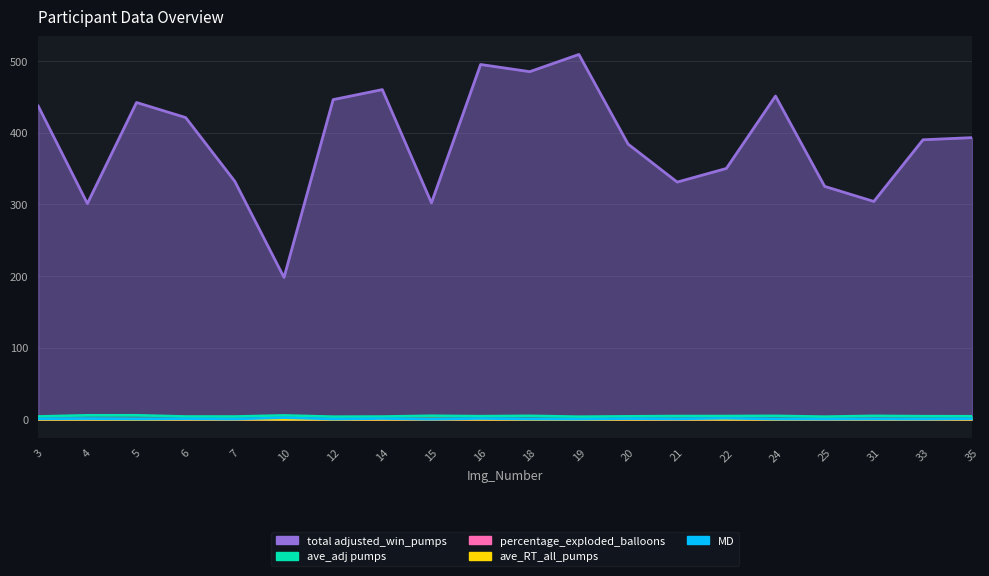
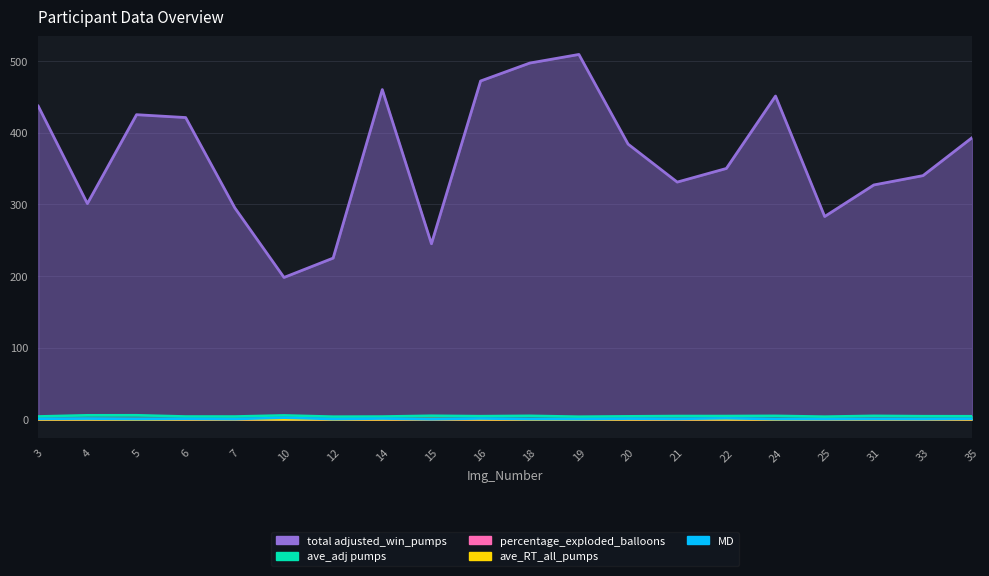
  {
    "total adjusted_win_pumps": {
      "3": 440,
      "4": 300,
-     "5": 440,
+     "5": 430,
      "6": 420,
-     "7": 330,
+     "7": 300,
      "10": 200,
-     "12": 450,
+     "12": 230,
      "14": 460,
-     "15": 300,
-     "16": 500,
-     "18": 490,
+     "15": 250,
+     "16": 470,
+     "18": 500,
      "19": 510,
      "20": 380,
      "21": 330,
      "22": 350,
      "24": 450,
-     "25": 330,
-     "31": 300,
-     "33": 390,
+     "25": 280,
+     "31": 330,
+     "33": 340,
      "35": 390
    },
    "ave_adj pumps": {
      "4": 10,
      "5": 10,
      "7": 0,
      "15": 10,
      "18": 10,
      "21": 0,
      "24": 10,
      "31": 10,
      "33": 0,
      "35": 0
    }
  }
